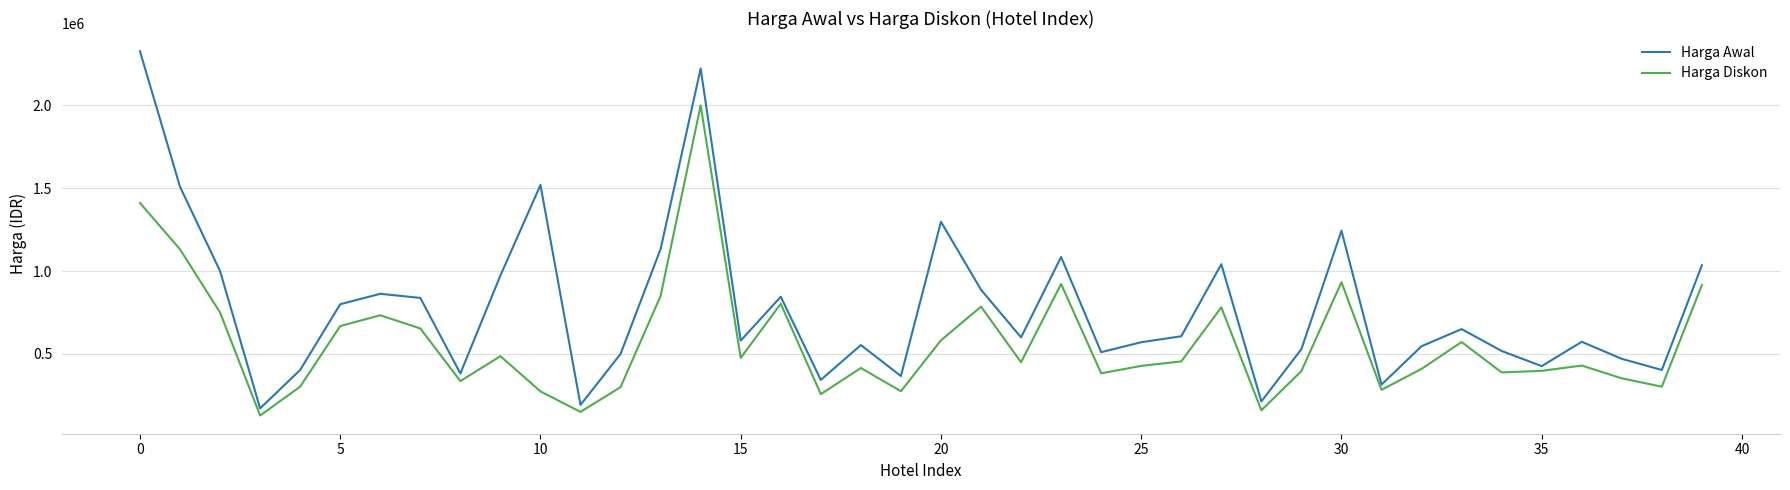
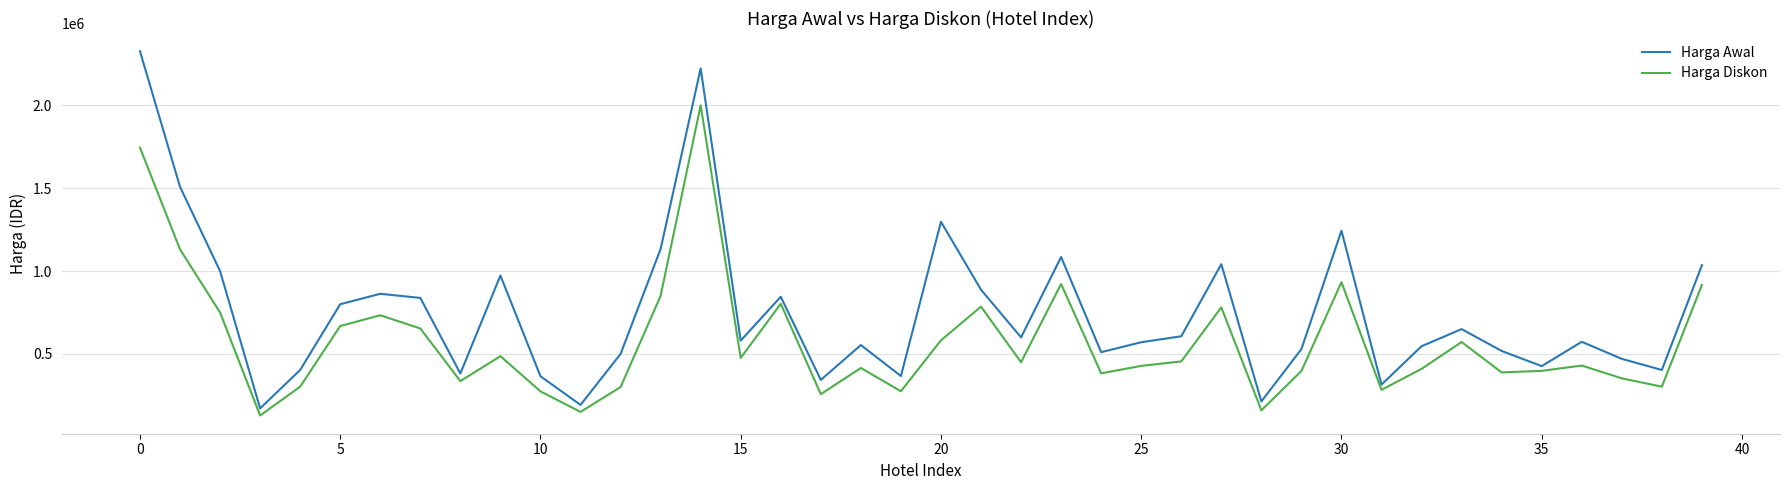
  {
    "Harga Awal": {
      "0": 2330000,
      "5": 800000,
-     "10": 1520000,
+     "10": 370000,
      "15": 580000,
      "20": 1300000,
      "25": 570000,
      "30": 1240000,
      "35": 430000
    },
    "Harga Diskon": {
-     "0": 1410000,
+     "0": 1740000,
      "5": 670000,
      "10": 270000,
      "15": 480000,
      "20": 580000,
      "25": 430000,
      "30": 930000,
      "35": 400000
    }
  }
